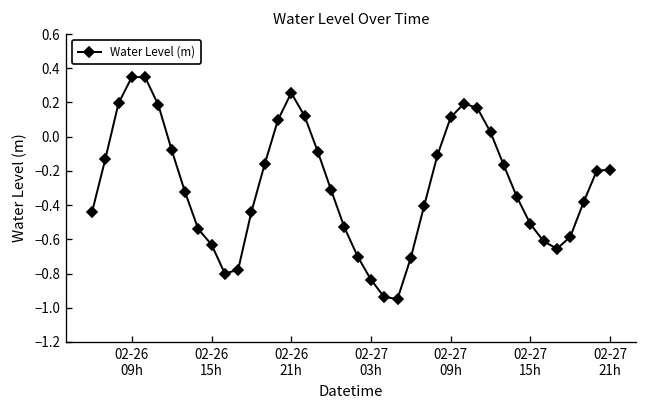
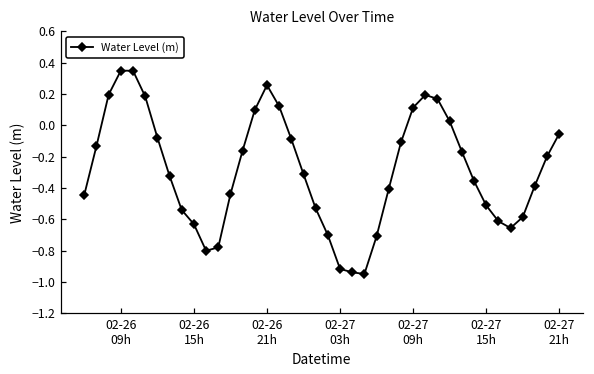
  {
    "02-26 09h": 0.35,
    "02-26 15h": -0.63,
    "02-26 21h": 0.26,
-   "02-27 03h": -0.84,
+   "02-27 03h": -0.92,
    "02-27 09h": 0.11,
    "02-27 15h": -0.51,
-   "02-27 21h": -0.19
+   "02-27 21h": -0.05
  }
